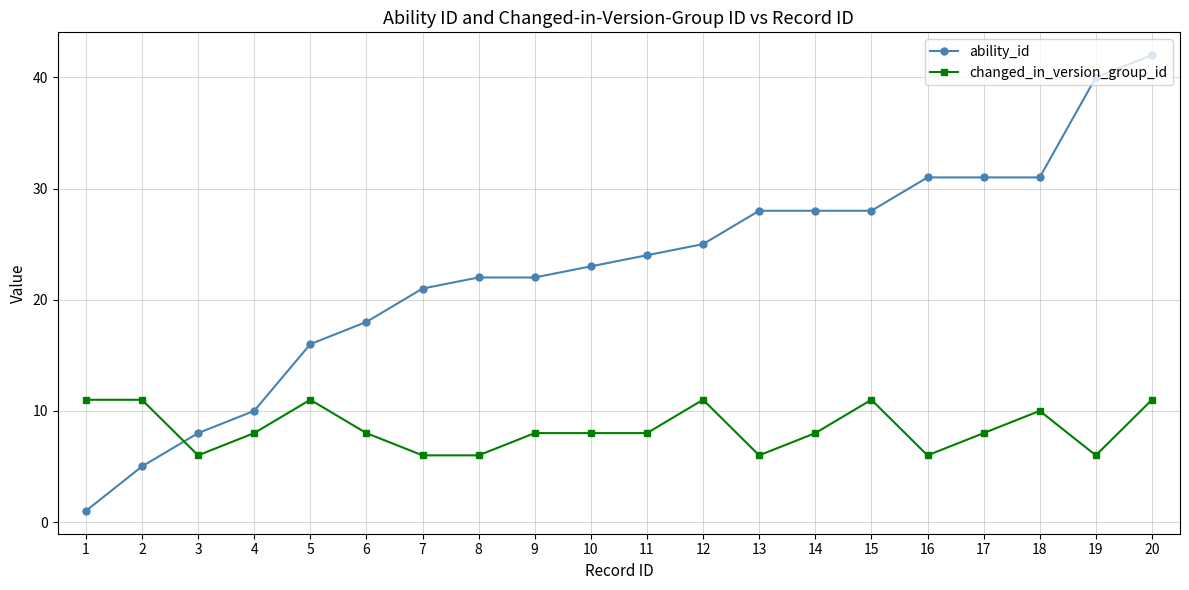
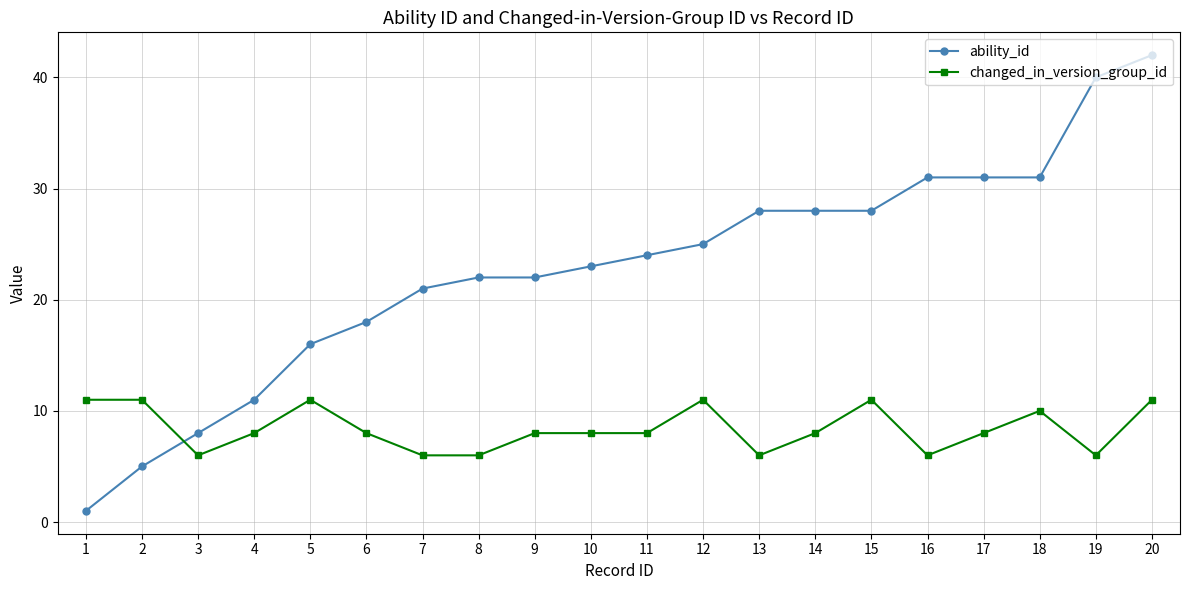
  {
    "ability_id": {
      "1": 1,
      "2": 5,
      "3": 8,
-     "4": 10,
+     "4": 11,
      "5": 16,
      "6": 18,
      "7": 21,
      "8": 22,
      "9": 22,
      "10": 23,
      "11": 24,
      "12": 25,
      "13": 28,
      "14": 28,
      "15": 28,
      "16": 31,
      "17": 31,
      "18": 31
    },
    "changed_in_version_group_id": {
      "1": 11,
      "2": 11,
      "3": 6,
      "4": 8,
      "5": 11,
      "6": 8,
      "7": 6,
      "8": 6,
      "9": 8,
      "10": 8,
      "11": 8,
      "12": 11,
      "13": 6,
      "14": 8,
      "15": 11,
      "16": 6,
      "17": 8,
      "18": 10,
      "19": 6,
      "20": 11
    }
  }
